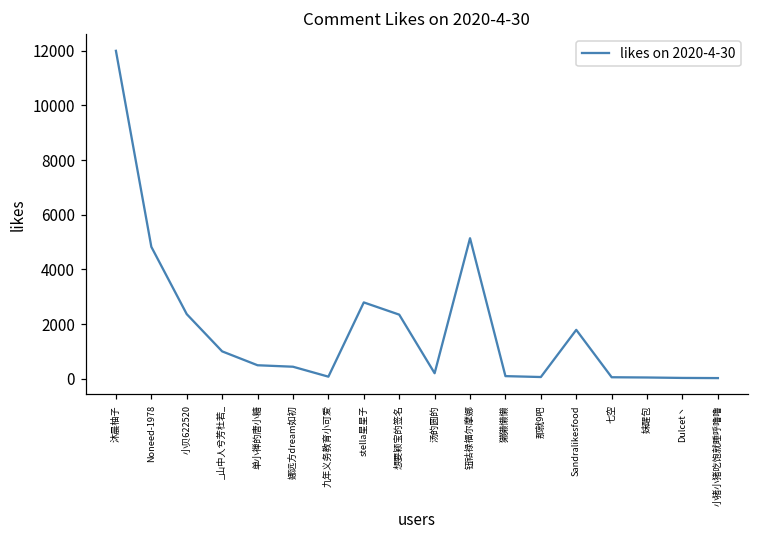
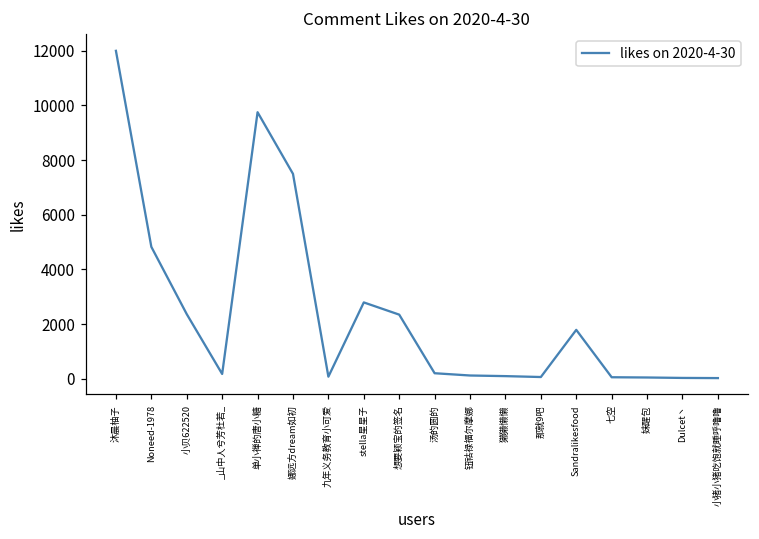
  {
    "沐晨柚子": 12000,
    "Noneed-1978": 4800,
    "小贝622520": 2400,
-   "_山中人兮芳杜若_": 1000,
-   "单小禅的唐小糖": 500,
-   "娜远方dream如初": 400,
+   "_山中人兮芳杜若_": 200,
+   "单小禅的唐小糖": 9800,
+   "娜远方dream如初": 7500,
    "九年义务教育小可爱": 100,
    "stella星星子": 2800,
    "想要颖宝的签名": 2300,
    "汤的圆的": 200,
-   "钮祜禄福尔摩娜": 5100,
+   "钮祜禄福尔摩娜": 100,
    "獭獭懒懒": 100,
    "那就9吧": 100,
    "Sandralikesfood": 1800,
    "七空": 100,
    "妹醒包": 0,
    "Dulcet丶": 0,
    "小猪小猪吃饱就睡呼噜噜": 0
  }
